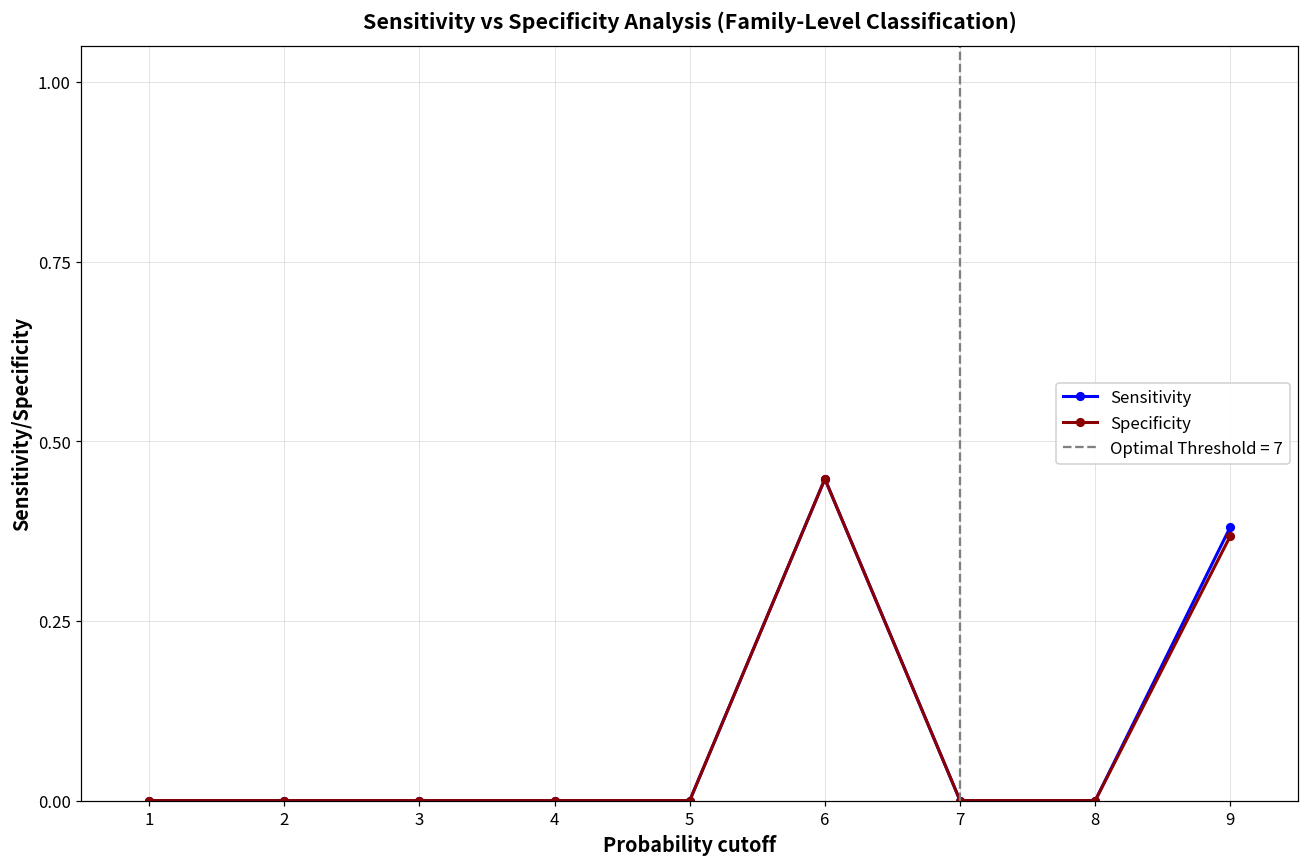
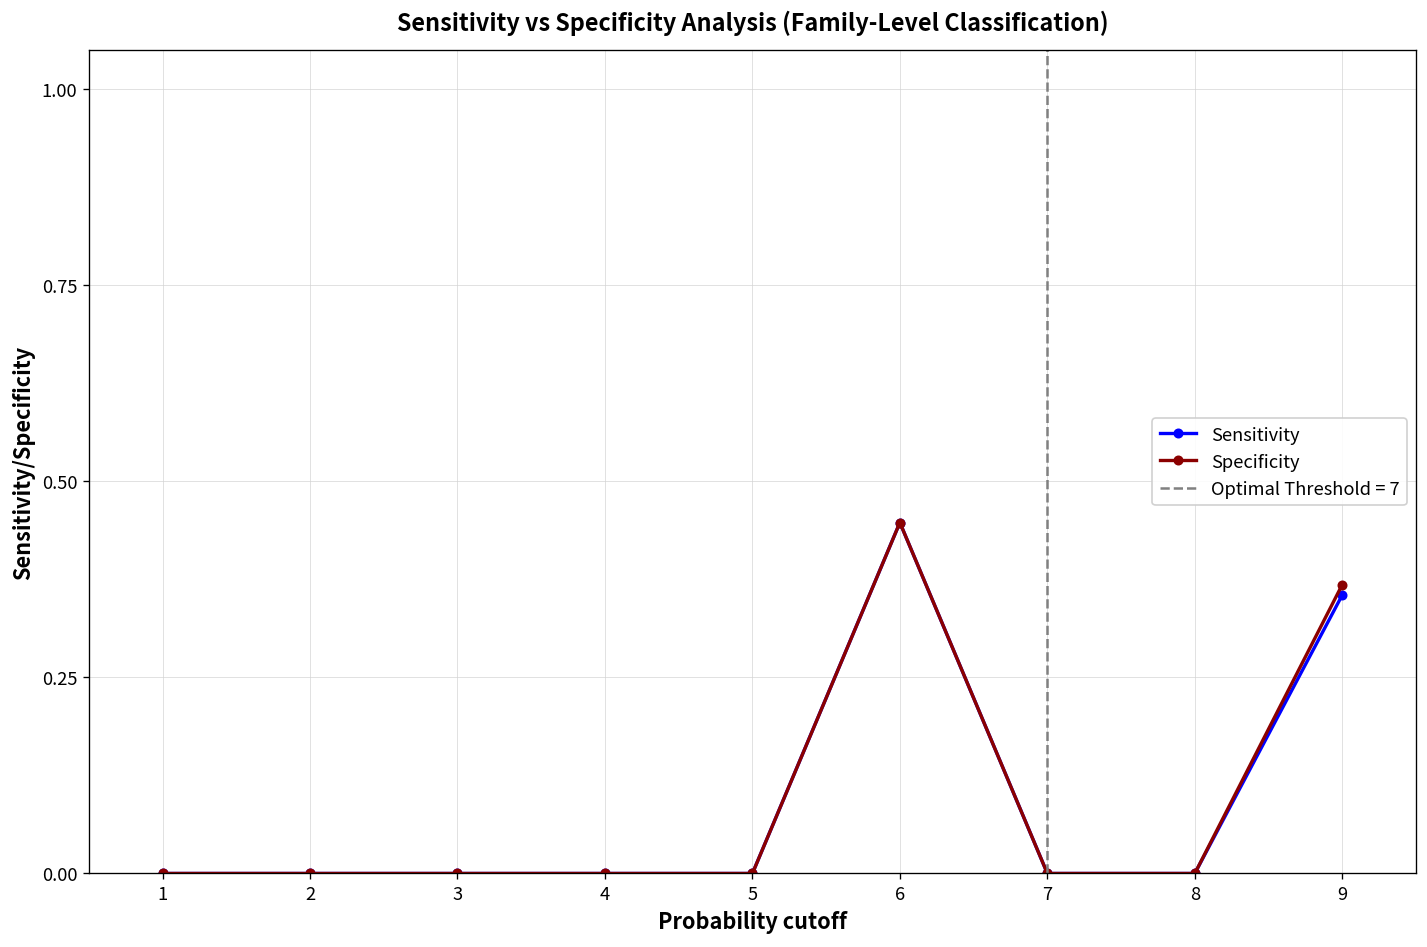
  {
    "Sensitivity": {
-     "9": 0.38
+     "9": 0.36
    },
    "Specificity": {
      "9": 0.37
    }
  }
